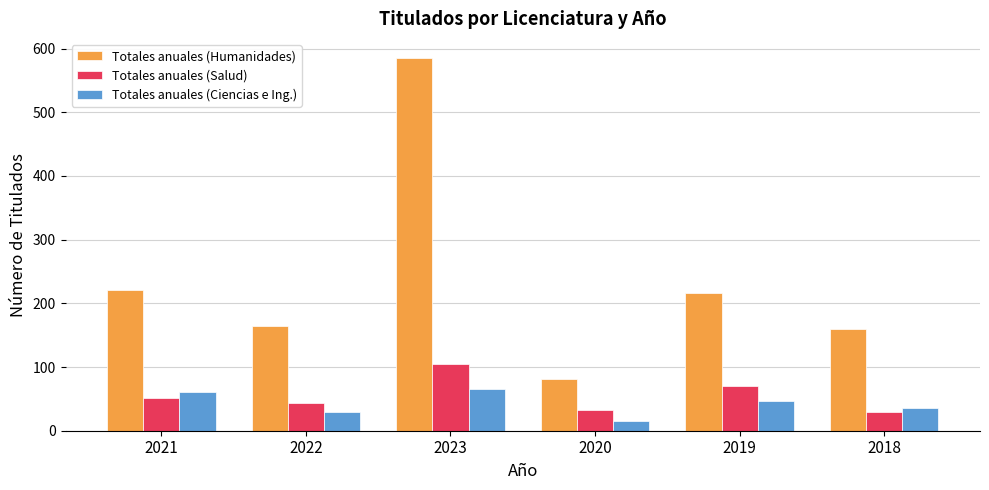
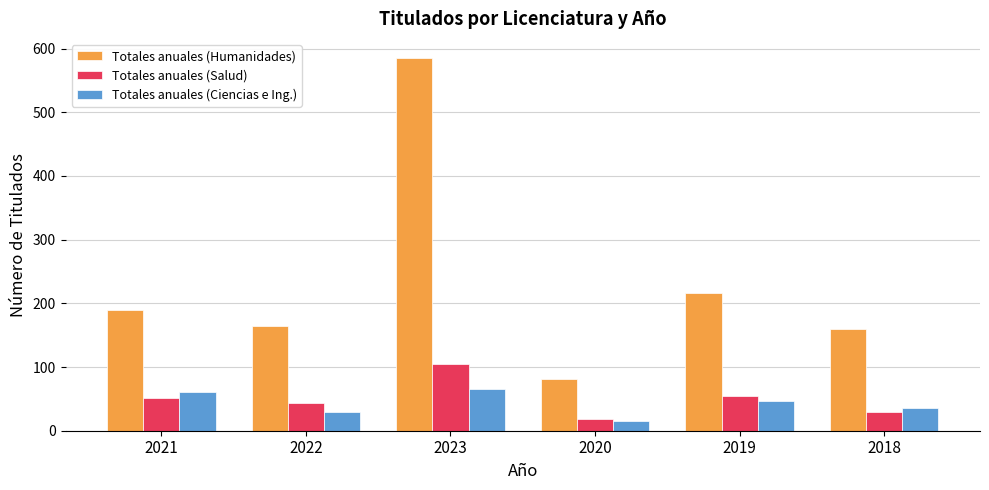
  {
    "Totales anuales (Humanidades)": {
-     "2021": 220,
+     "2021": 190,
      "2022": 170,
      "2023": 590,
      "2020": 80,
      "2019": 220,
      "2018": 160
    },
    "Totales anuales (Salud)": {
      "2021": 50,
      "2022": 40,
      "2023": 110,
-     "2020": 30,
-     "2019": 70,
+     "2020": 20,
+     "2019": 50,
      "2018": 30
    },
    "Totales anuales (Ciencias e Ing.)": {
      "2021": 60,
      "2022": 30,
      "2023": 70,
      "2020": 20,
      "2019": 50,
      "2018": 40
    }
  }
